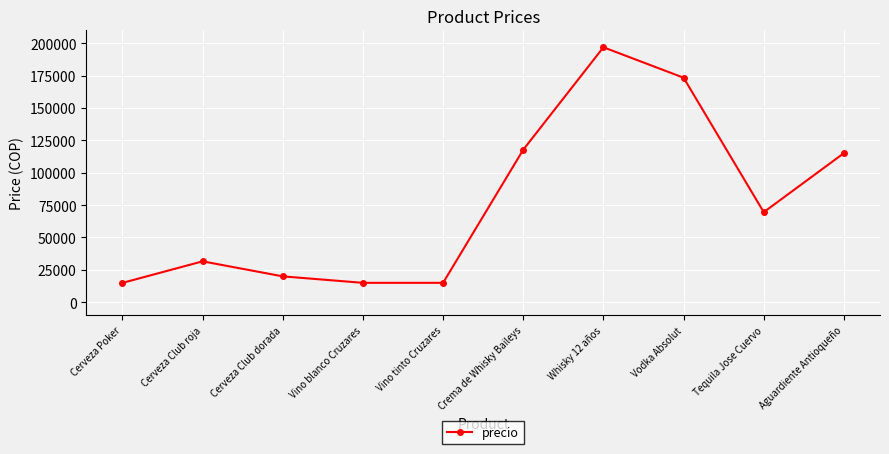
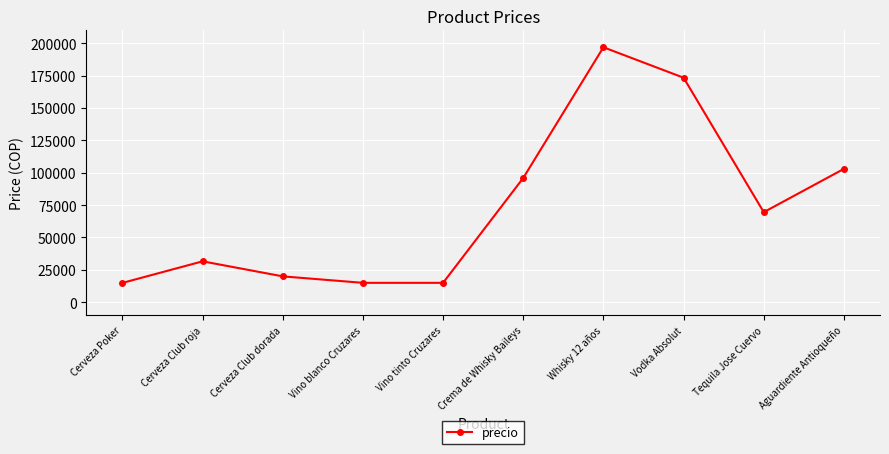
  {
    "Cerveza Poker": 15000,
    "Cerveza Club roja": 32000,
    "Cerveza Club dorada": 20000,
    "Vino blanco Cruzares": 15000,
    "Vino tinto Cruzares": 15000,
-   "Crema de Whisky Baileys": 118000,
+   "Crema de Whisky Baileys": 96000,
    "Whisky 12 años": 197000,
    "Vodka Absolut": 173000,
    "Tequila Jose Cuervo": 70000,
-   "Aguardiente Antioqueño": 115000
+   "Aguardiente Antioqueño": 103000
  }
